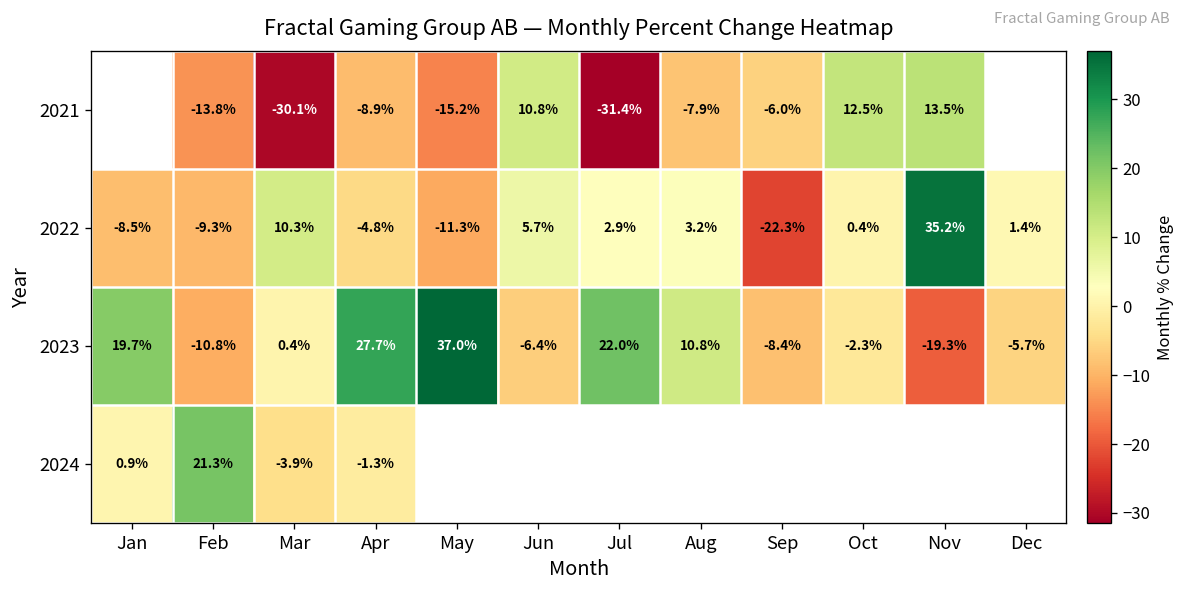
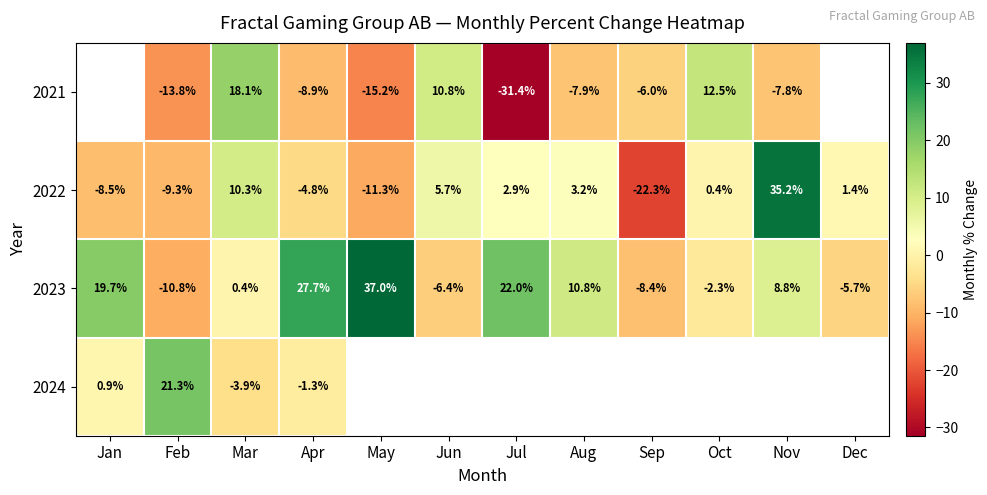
  {
    "2021": {
      "Feb": "-13.8%",
-     "Mar": "-30.1%",
+     "Mar": "18.1%",
      "Apr": "-8.9%",
      "May": "-15.2%",
      "Jun": "10.8%",
      "Jul": "-31.4%",
      "Aug": "-7.9%",
      "Sep": "-6.0%",
      "Oct": "12.5%",
-     "Nov": "13.5%"
+     "Nov": "-7.8%"
    },
    "2022": {
      "Jan": "-8.5%",
      "Feb": "-9.3%",
      "Mar": "10.3%",
      "Apr": "-4.8%",
      "May": "-11.3%",
      "Jun": "5.7%",
      "Jul": "2.9%",
      "Aug": "3.2%",
      "Sep": "-22.3%",
      "Oct": "0.4%",
      "Nov": "35.2%",
      "Dec": "1.4%"
    },
    "2023": {
      "Jan": "19.7%",
      "Feb": "-10.8%",
      "Mar": "0.4%",
      "Apr": "27.7%",
      "May": "37.0%",
      "Jun": "-6.4%",
      "Jul": "22.0%",
      "Aug": "10.8%",
      "Sep": "-8.4%",
      "Oct": "-2.3%",
-     "Nov": "-19.3%",
+     "Nov": "8.8%",
      "Dec": "-5.7%"
    },
    "2024": {
      "Jan": "0.9%",
      "Feb": "21.3%",
      "Mar": "-3.9%",
      "Apr": "-1.3%"
    }
  }
